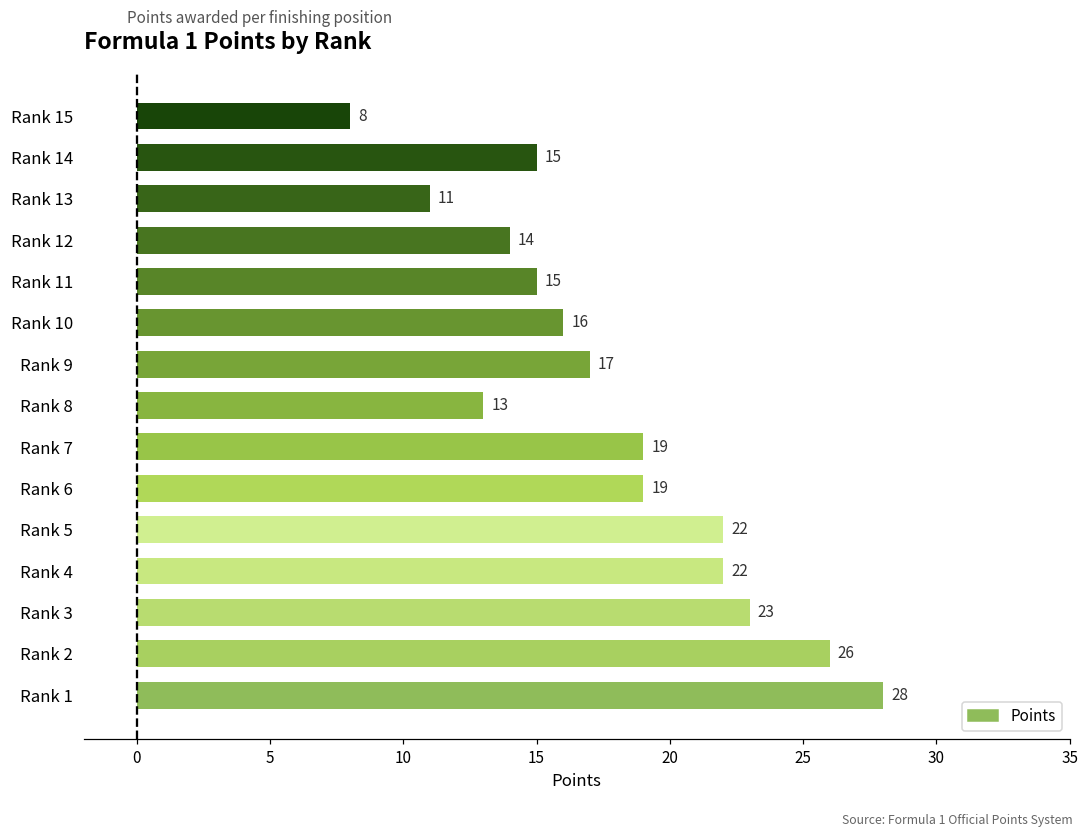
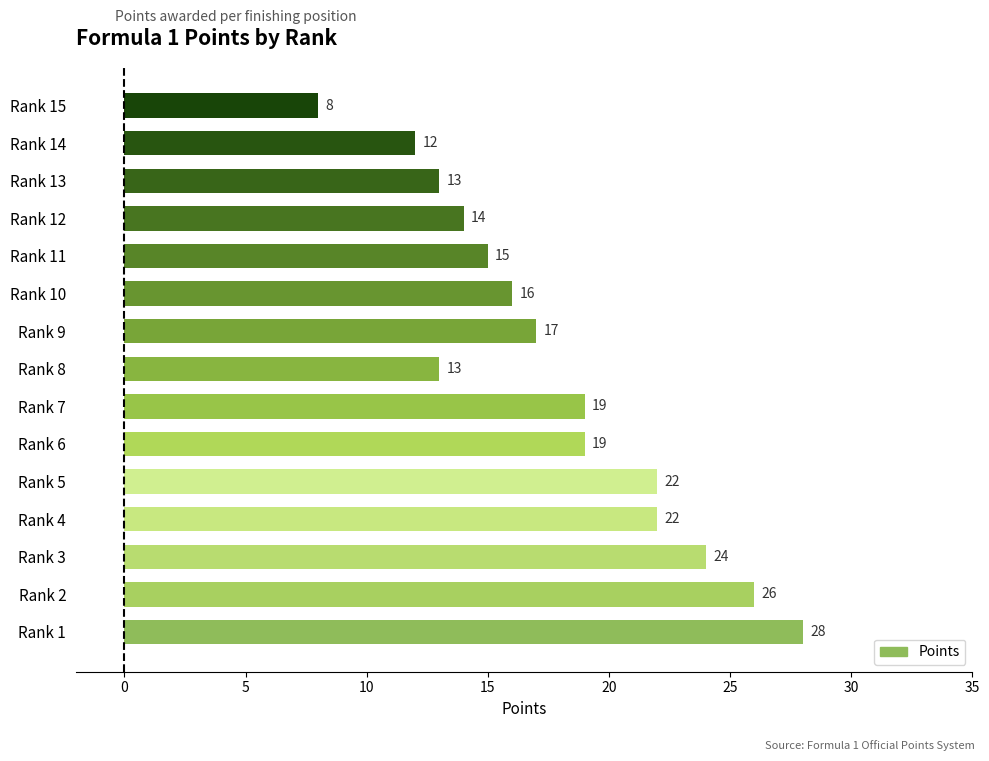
  {
    "Rank 15": 8,
-   "Rank 14": 15,
-   "Rank 13": 11,
+   "Rank 14": 12,
+   "Rank 13": 13,
    "Rank 12": 14,
    "Rank 11": 15,
    "Rank 10": 16,
    "Rank 9": 17,
    "Rank 8": 13,
    "Rank 7": 19,
    "Rank 6": 19,
    "Rank 5": 22,
    "Rank 4": 22,
-   "Rank 3": 23,
+   "Rank 3": 24,
    "Rank 2": 26,
    "Rank 1": 28
  }
